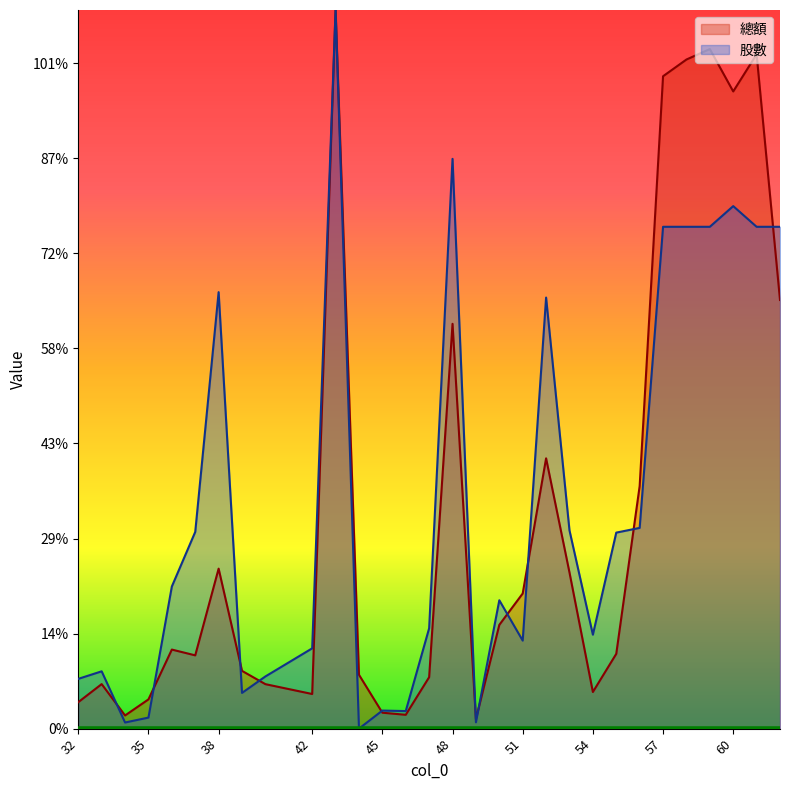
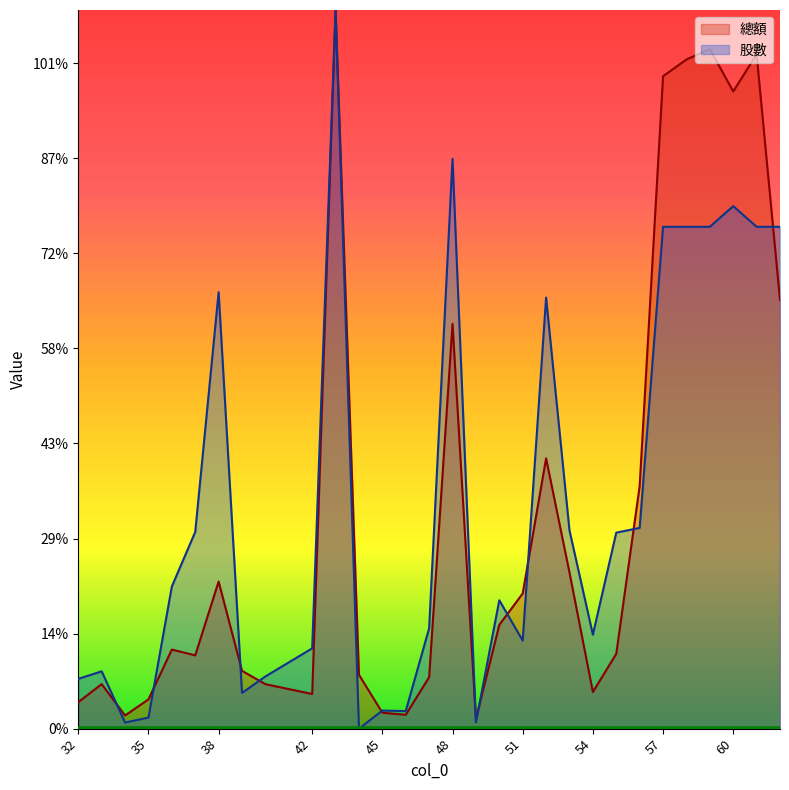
  {
    "總額": {
      "32": "4%",
      "35": "4%",
-     "38": "24%",
+     "38": "22%",
      "42": "5%",
      "48": "61%",
      "51": "21%",
      "54": "6%",
      "57": "99%",
      "60": "97%"
    },
    "股數": {
      "32": "8%",
      "35": "2%",
      "38": "66%",
      "42": "12%",
      "48": "86%",
      "51": "13%",
      "54": "14%",
      "57": "76%",
      "60": "79%"
    }
  }
